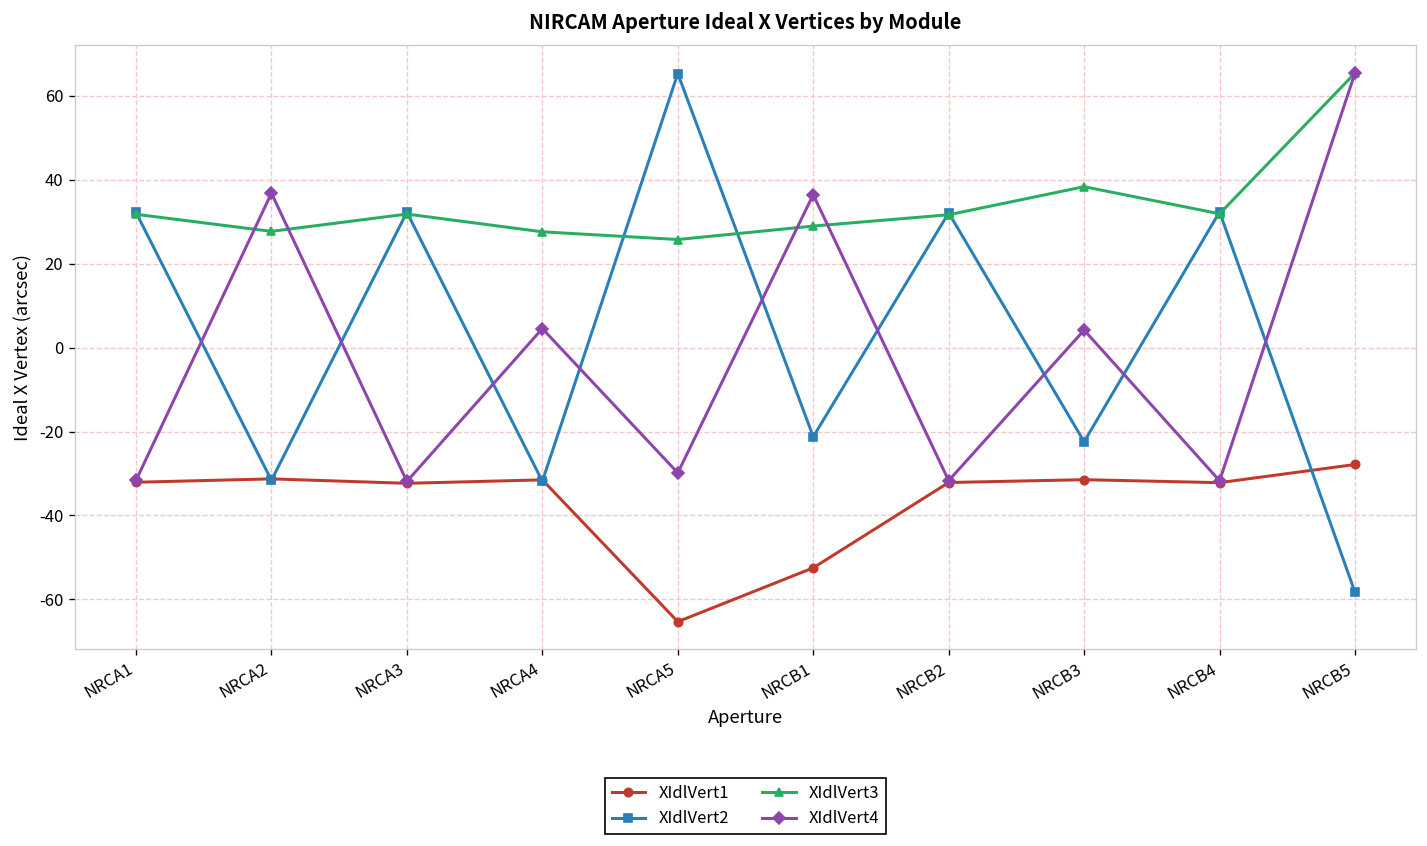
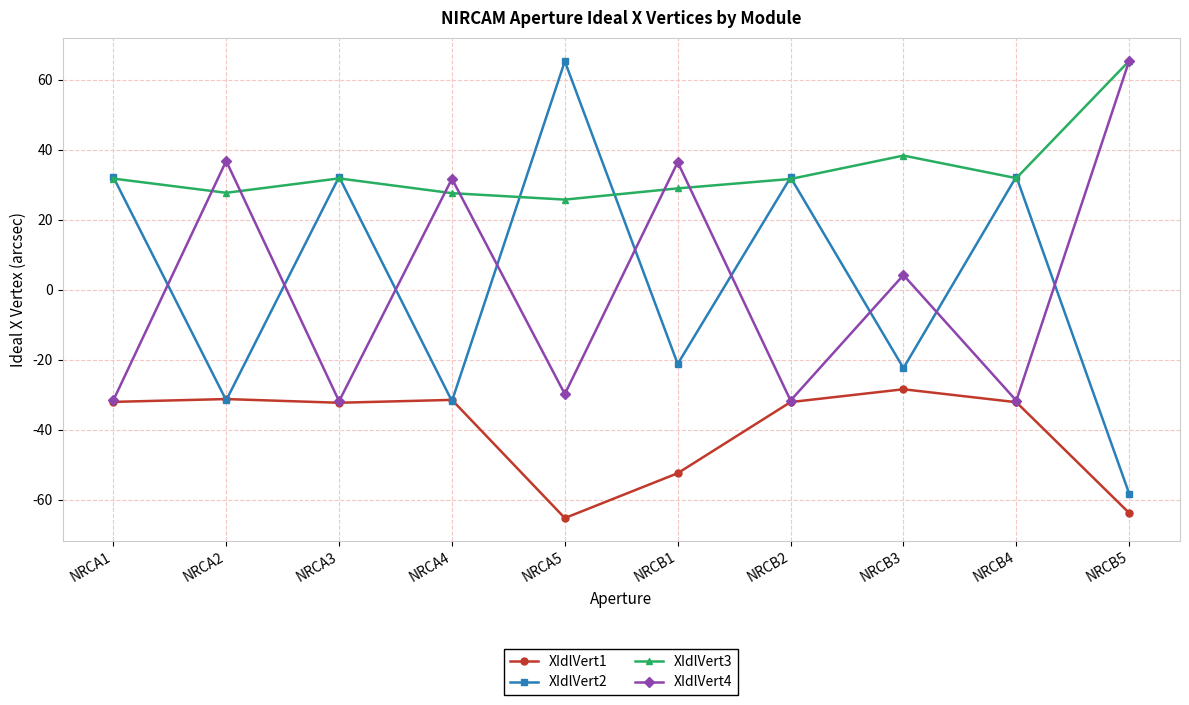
  {
    "XIdlVert1": {
      "NRCA5": -65,
      "NRCB1": -52,
-     "NRCB3": -31,
-     "NRCB5": -28
+     "NRCB3": -28,
+     "NRCB5": -64
    },
    "XIdlVert2": {
      "NRCA5": 65,
      "NRCB1": -21,
      "NRCB3": -22,
      "NRCB5": -58
    },
    "XIdlVert3": {
      "NRCA2": 28,
      "NRCA4": 28,
      "NRCA5": 26,
      "NRCB1": 29,
      "NRCB3": 38
    },
    "XIdlVert4": {
      "NRCA2": 37,
-     "NRCA4": 5,
+     "NRCA4": 32,
      "NRCA5": -30,
      "NRCB1": 36,
      "NRCB3": 4
    }
  }
